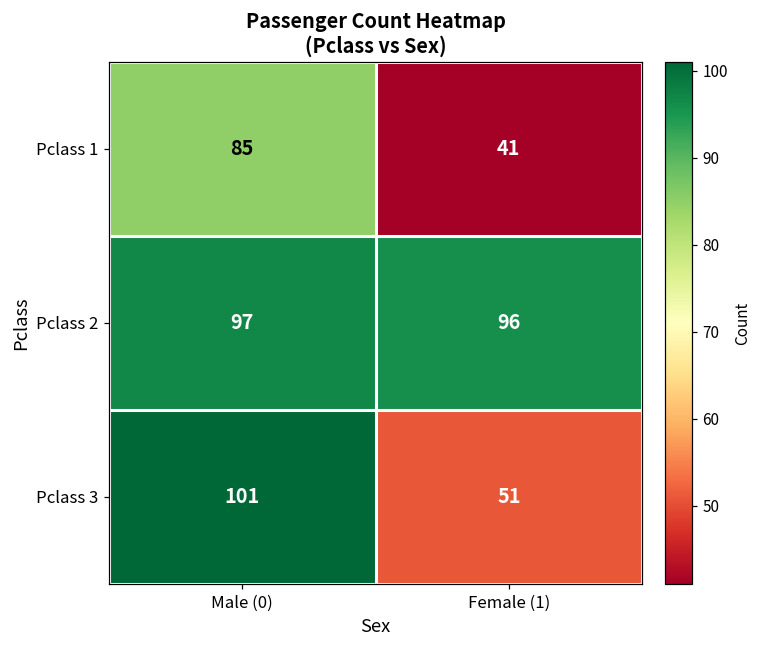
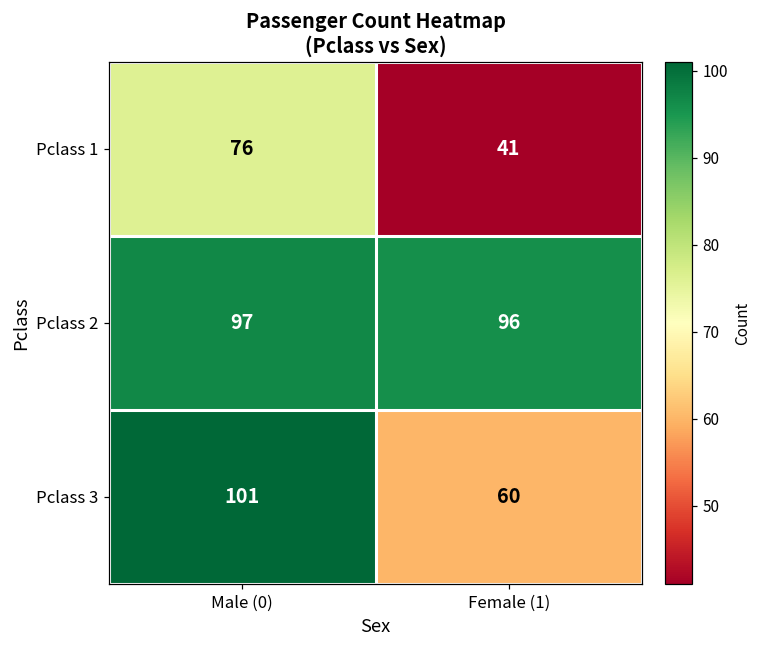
  {
    "Pclass 1": {
-     "Male (0)": 85,
+     "Male (0)": 76,
      "Female (1)": 41
    },
    "Pclass 2": {
      "Male (0)": 97,
      "Female (1)": 96
    },
    "Pclass 3": {
      "Male (0)": 101,
-     "Female (1)": 51
+     "Female (1)": 60
    }
  }
